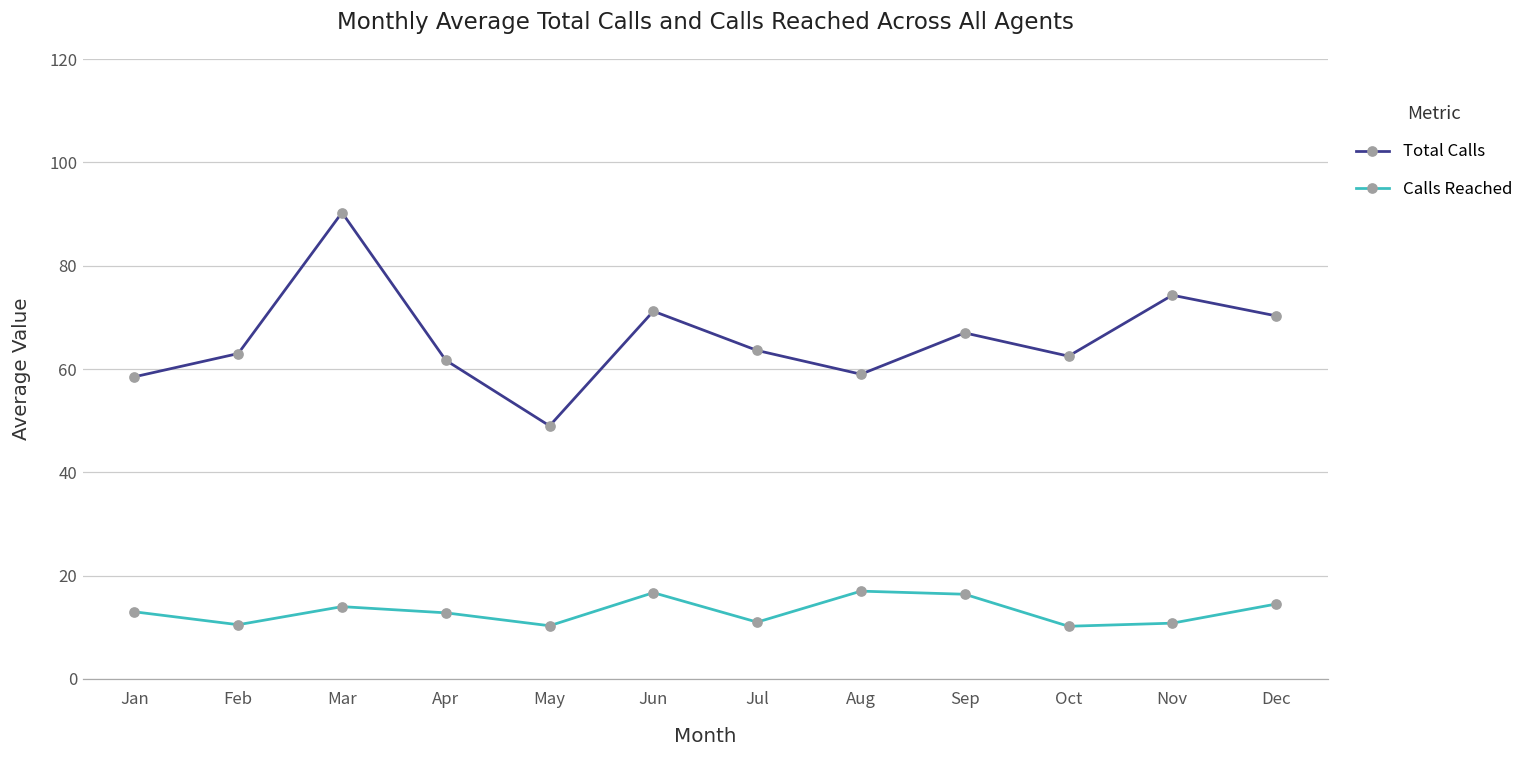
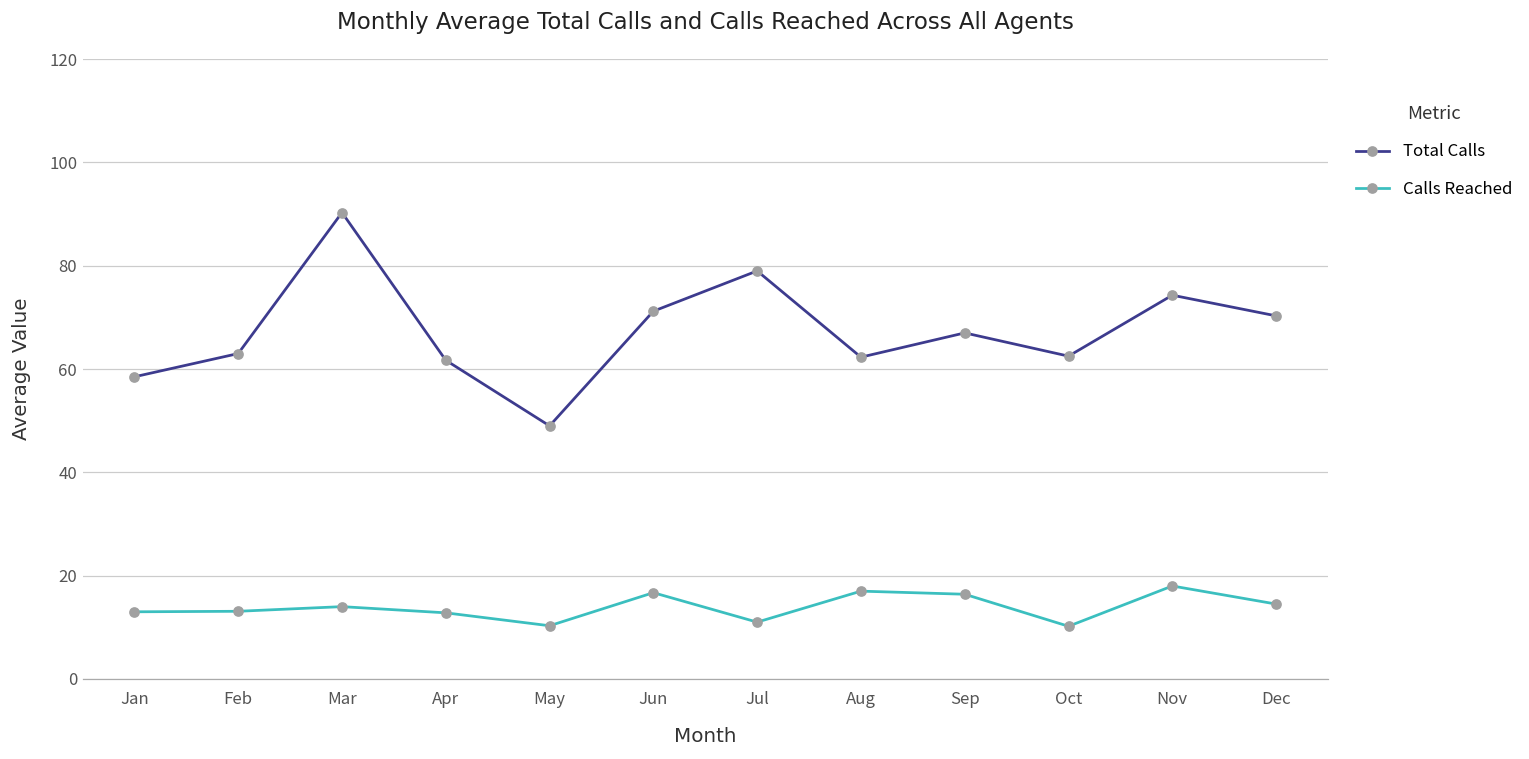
  {
    "Total Calls": {
      "Jan": 59,
      "Feb": 63,
      "Mar": 90,
      "Apr": 62,
      "May": 49,
      "Jun": 71,
-     "Jul": 64,
-     "Aug": 59,
+     "Jul": 79,
+     "Aug": 62,
      "Sep": 67,
      "Oct": 63,
      "Nov": 74,
      "Dec": 70
    },
    "Calls Reached": {
      "Jan": 13,
-     "Feb": 11,
+     "Feb": 13,
      "Mar": 14,
      "Apr": 13,
      "May": 10,
      "Jun": 17,
      "Jul": 11,
      "Aug": 17,
      "Sep": 16,
      "Oct": 10,
-     "Nov": 11,
+     "Nov": 18,
      "Dec": 15
    }
  }
